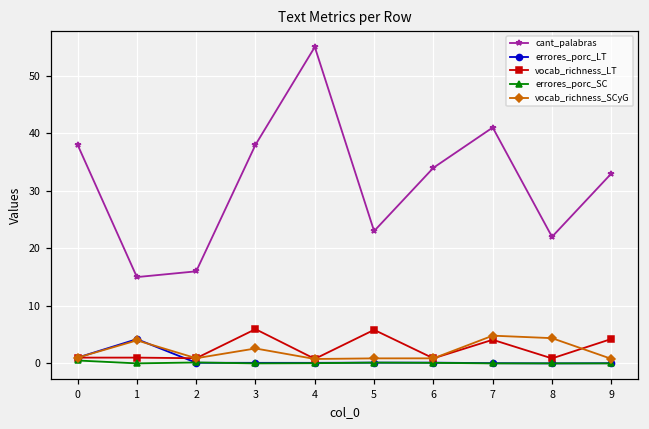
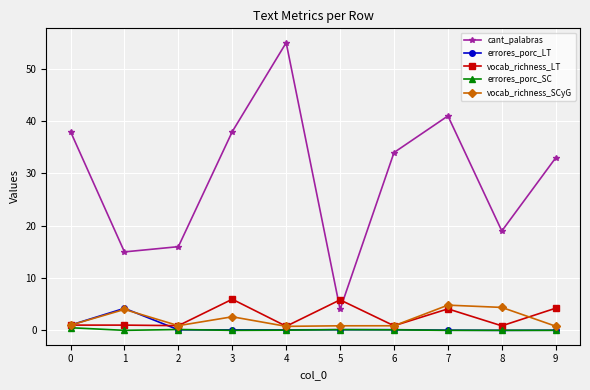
  {
    "cant_palabras": {
      "0": 38,
      "1": 15,
      "2": 16,
      "3": 38,
      "4": 55,
-     "5": 23,
+     "5": 4,
      "6": 34,
      "7": 41,
-     "8": 22,
+     "8": 19,
      "9": 33
    },
    "vocab_richness_LT": {
      "1": 1,
      "3": 6,
      "5": 6,
      "7": 4,
      "8": 1,
      "9": 4
    },
    "errores_porc_SC": {
      "0": 1,
      "1": 0
    },
    "vocab_richness_SCyG": {
      "3": 3,
      "5": 1,
      "7": 5,
      "8": 4,
      "9": 1
    }
  }
